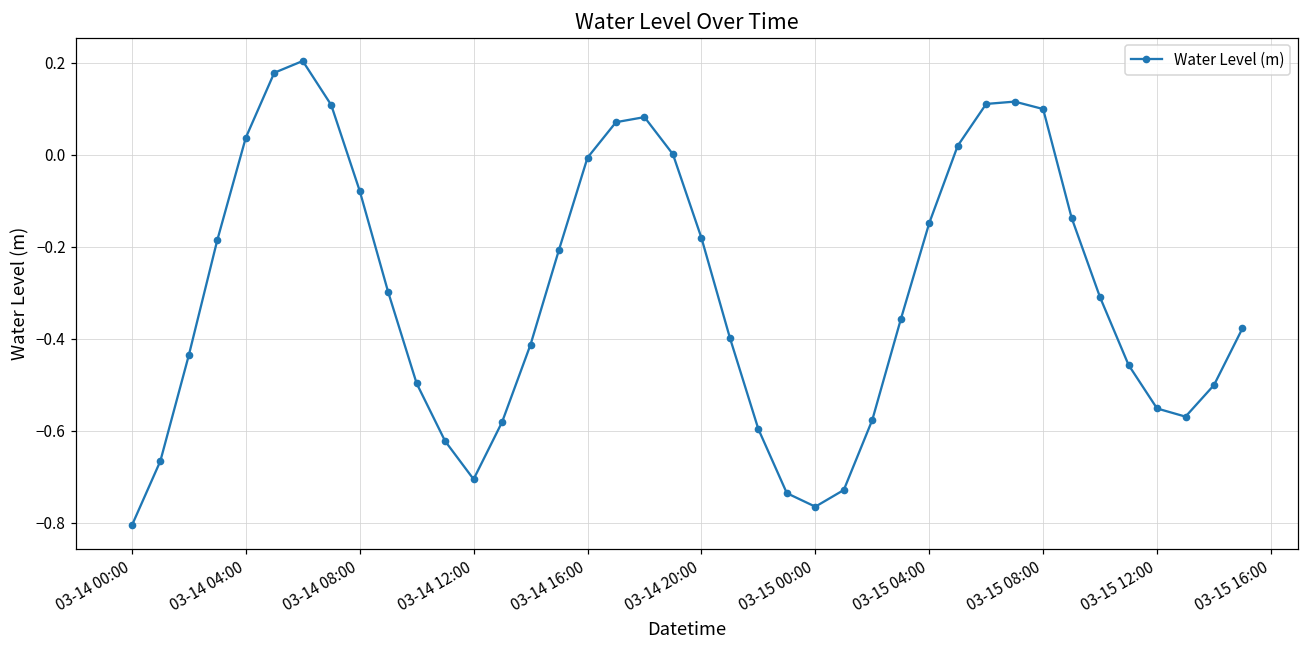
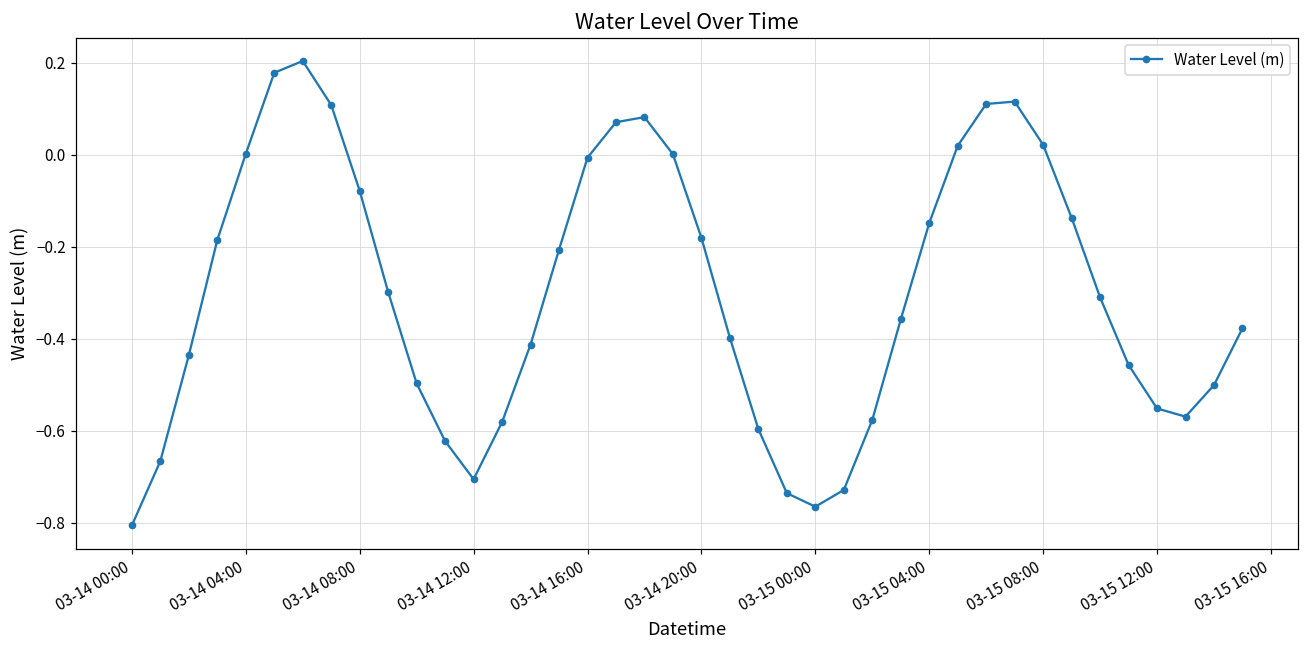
  {
    "03-14 00:00": -0.81,
-   "03-14 04:00": 0.04,
+   "03-14 04:00": 0.00,
    "03-14 08:00": -0.08,
    "03-14 12:00": -0.71,
    "03-14 16:00": -0.01,
    "03-14 20:00": -0.18,
    "03-15 00:00": -0.77,
    "03-15 04:00": -0.15,
-   "03-15 08:00": 0.10,
+   "03-15 08:00": 0.02,
    "03-15 12:00": -0.55
  }
